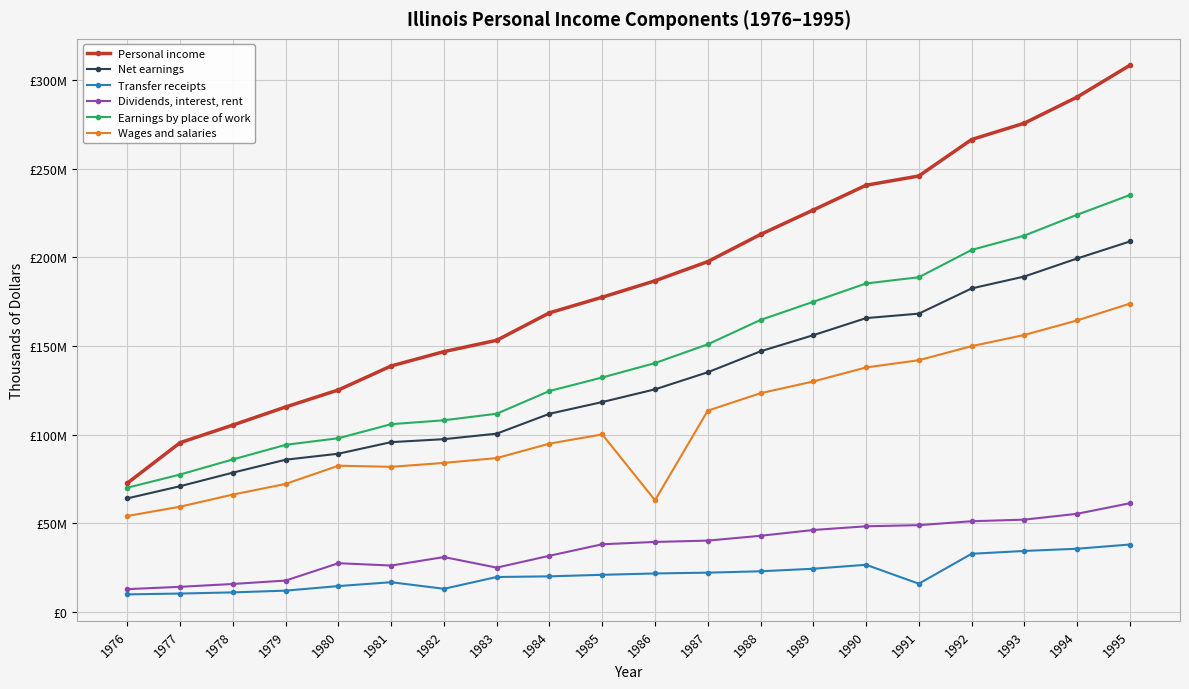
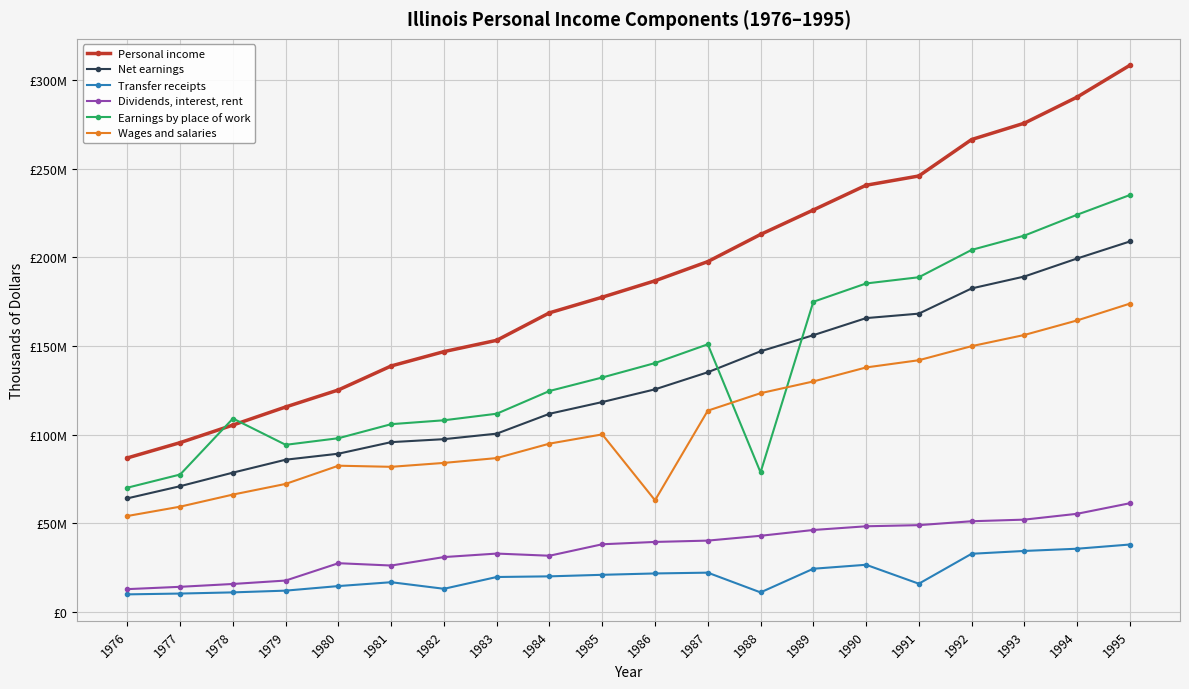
  {
    "Personal income": {
-     "1976": "£73000000",
+     "1976": "£87000000",
      "1977": "£96000000",
      "1978": "£105000000",
      "1979": "£116000000",
      "1980": "£125000000",
      "1981": "£139000000",
      "1982": "£147000000",
      "1983": "£153000000",
      "1984": "£169000000",
      "1985": "£178000000",
      "1986": "£187000000",
      "1987": "£198000000",
      "1988": "£213000000",
      "1989": "£227000000",
      "1990": "£241000000",
      "1991": "£246000000",
      "1992": "£267000000",
      "1993": "£276000000",
      "1994": "£290000000",
      "1995": "£308000000"
    },
    "Net earnings": {
      "1976": "£64000000",
      "1977": "£71000000",
      "1978": "£79000000",
      "1979": "£86000000",
      "1980": "£89000000",
      "1981": "£96000000",
      "1982": "£97000000",
      "1983": "£101000000",
      "1984": "£112000000",
      "1985": "£118000000",
      "1986": "£126000000",
      "1987": "£135000000",
      "1988": "£147000000",
      "1989": "£156000000",
      "1990": "£166000000",
      "1991": "£168000000",
      "1992": "£183000000",
      "1993": "£189000000",
      "1994": "£199000000",
      "1995": "£209000000"
    },
    "Transfer receipts": {
      "1976": "£10000000",
      "1977": "£10000000",
      "1978": "£11000000",
      "1979": "£12000000",
      "1980": "£15000000",
      "1981": "£17000000",
      "1982": "£13000000",
      "1983": "£20000000",
      "1984": "£20000000",
      "1985": "£21000000",
      "1986": "£22000000",
      "1987": "£22000000",
-     "1988": "£23000000",
+     "1988": "£11000000",
      "1989": "£24000000",
      "1990": "£27000000",
      "1991": "£16000000",
      "1992": "£33000000",
      "1993": "£34000000",
      "1994": "£36000000",
      "1995": "£38000000"
    },
    "Dividends, interest, rent": {
      "1976": "£13000000",
      "1977": "£14000000",
      "1978": "£16000000",
      "1979": "£18000000",
      "1980": "£28000000",
      "1981": "£26000000",
      "1982": "£31000000",
-     "1983": "£25000000",
+     "1983": "£33000000",
      "1984": "£32000000",
      "1985": "£38000000",
      "1986": "£40000000",
      "1987": "£40000000",
      "1988": "£43000000",
      "1989": "£46000000",
      "1990": "£48000000",
      "1991": "£49000000",
      "1992": "£51000000",
      "1993": "£52000000",
      "1994": "£55000000",
      "1995": "£61000000"
    },
    "Earnings by place of work": {
      "1976": "£70000000",
      "1977": "£78000000",
-     "1978": "£86000000",
+     "1978": "£109000000",
      "1979": "£94000000",
      "1980": "£98000000",
      "1981": "£106000000",
      "1982": "£108000000",
      "1983": "£112000000",
      "1984": "£125000000",
      "1985": "£132000000",
      "1986": "£140000000",
      "1987": "£151000000",
-     "1988": "£165000000",
+     "1988": "£79000000",
      "1989": "£175000000",
      "1990": "£185000000",
      "1991": "£189000000",
      "1992": "£204000000",
      "1993": "£212000000",
      "1994": "£224000000",
      "1995": "£235000000"
    },
    "Wages and salaries": {
      "1976": "£54000000",
      "1977": "£59000000",
      "1978": "£66000000",
      "1979": "£72000000",
      "1980": "£83000000",
      "1981": "£82000000",
      "1982": "£84000000",
      "1983": "£87000000",
      "1984": "£95000000",
      "1985": "£100000000",
      "1986": "£63000000",
      "1987": "£114000000",
      "1988": "£123000000",
      "1989": "£130000000",
      "1990": "£138000000",
      "1991": "£142000000",
      "1992": "£150000000",
      "1993": "£156000000",
      "1994": "£164000000",
      "1995": "£174000000"
    }
  }
